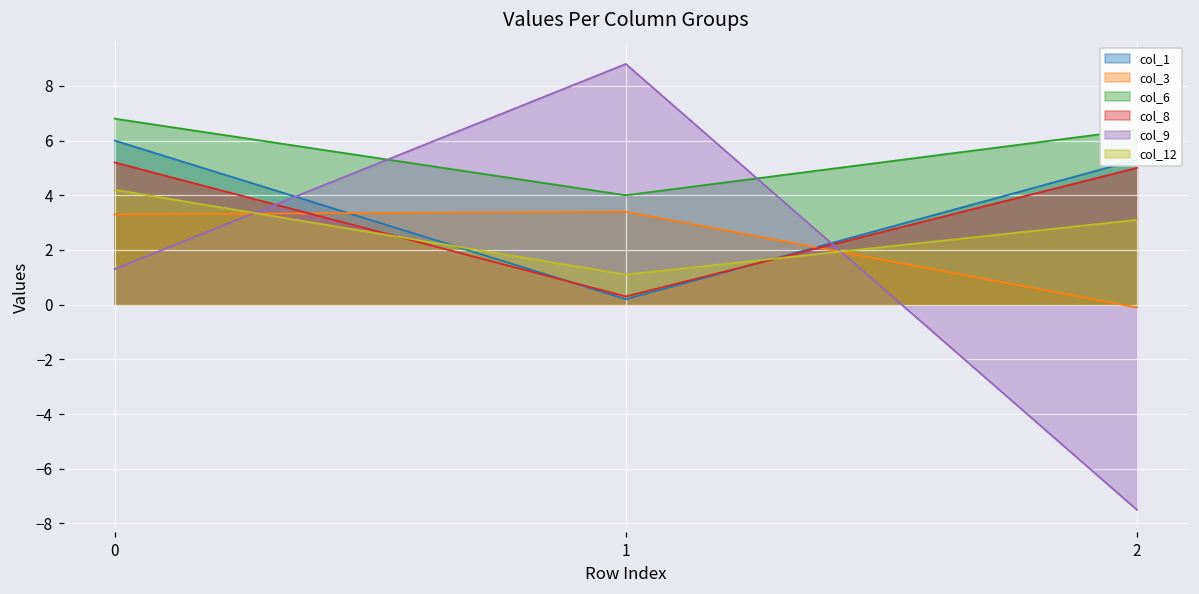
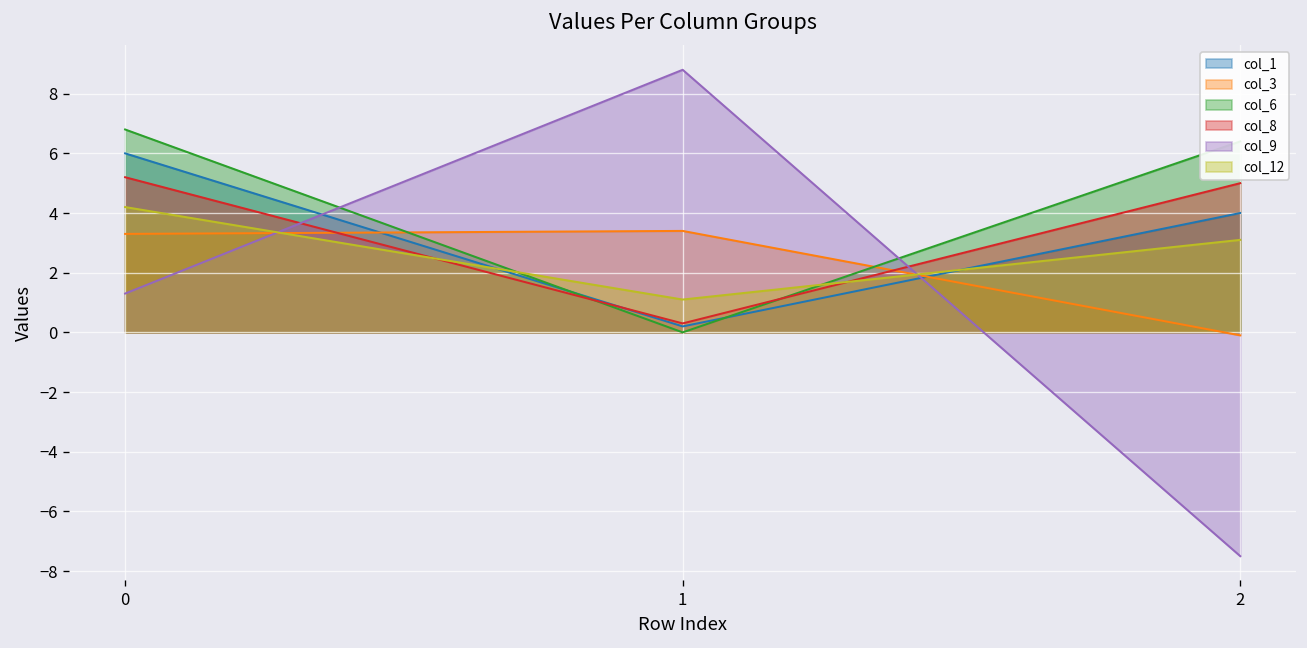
  {
    "col_1": {
      "0": 6.0,
-     "2": 5.3
+     "2": 4.0
    },
    "col_6": {
      "0": 6.8,
-     "1": 4
+     "1": 0
    }
  }
